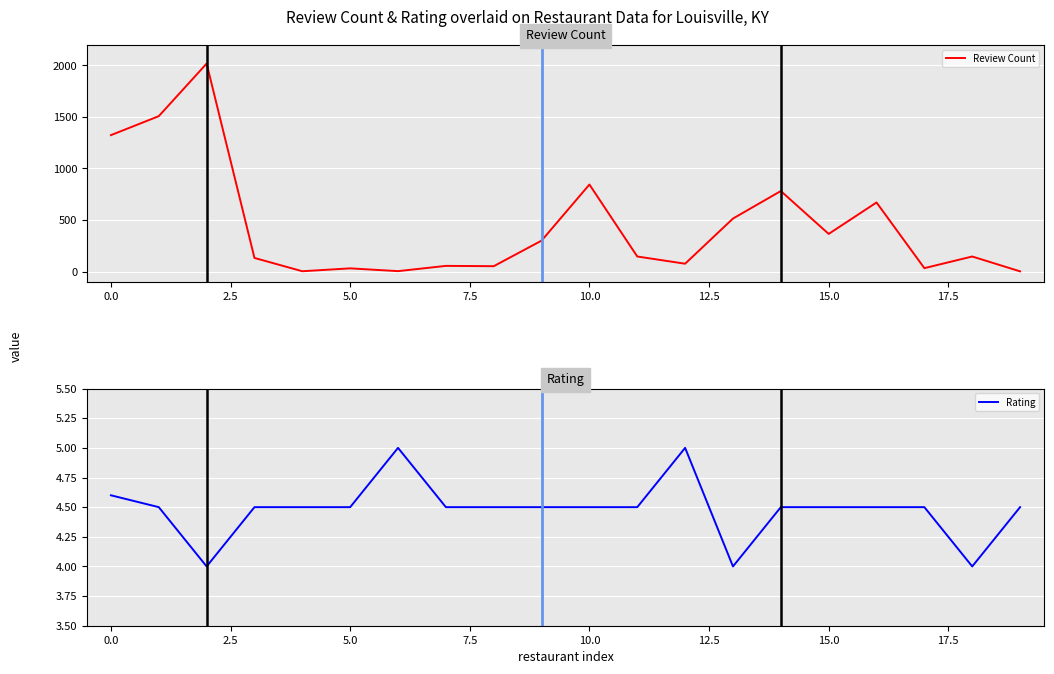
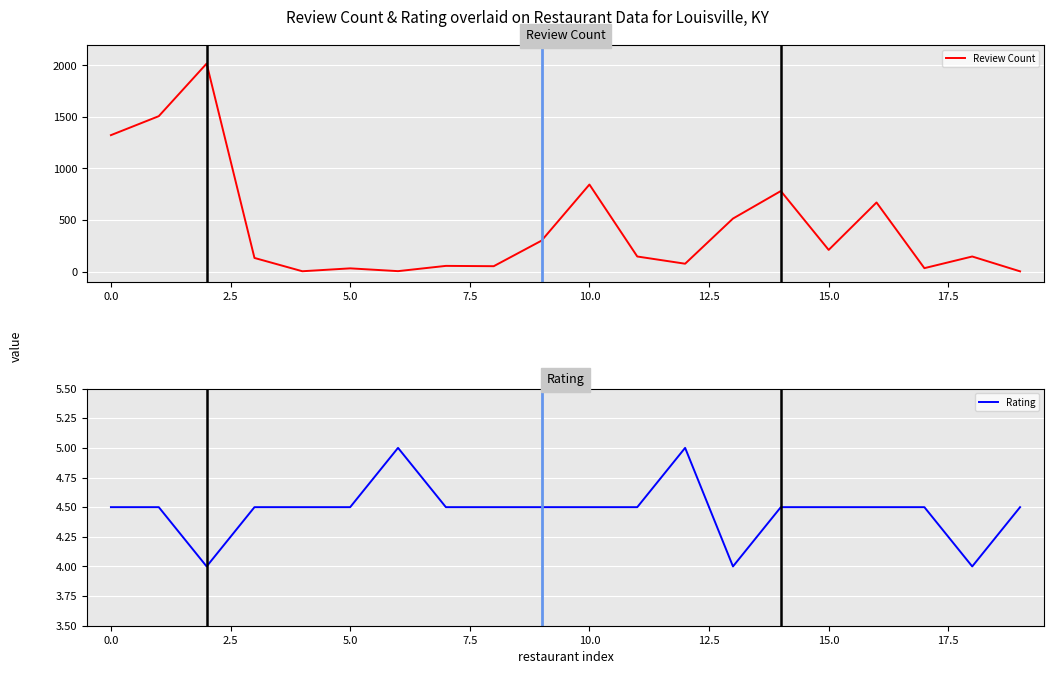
  {
    "Review Count": {
      "0.0": 1320,
      "5.0": 30,
      "10.0": 840,
-     "15.0": 370
+     "15.0": 210
    },
    "Rating": {
-     "0.0": 4.6,
+     "0.0": 4.5,
      "5.0": 4.5,
      "10.0": 4.5,
      "15.0": 4.5
    }
  }
